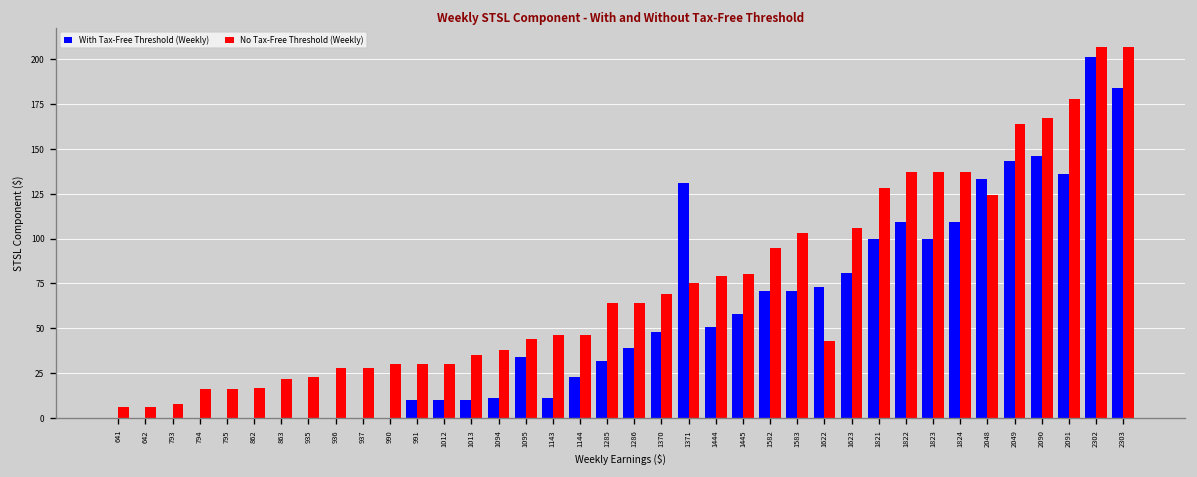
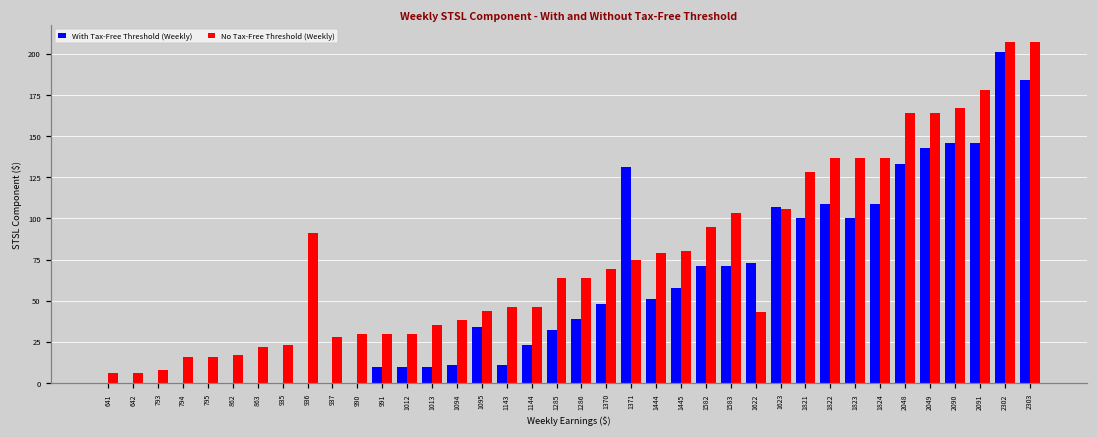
  {
    "With Tax-Free Threshold (Weekly)": {
      "641": 0,
      "642": 0,
      "793": 0,
      "794": 0,
      "795": 0,
      "862": 0,
      "863": 0,
      "935": 0,
      "936": 0,
      "937": 0,
      "990": 0,
      "991": 10,
      "1012": 10,
      "1013": 10,
      "1094": 11,
      "1095": 34,
      "1143": 11,
      "1144": 23,
      "1285": 32,
      "1286": 39,
      "1370": 48,
      "1371": 131,
      "1444": 51,
      "1445": 58,
      "1582": 71,
      "1583": 71,
      "1622": 73,
-     "1623": 81,
+     "1623": 107,
      "1821": 100,
      "1822": 109,
      "1823": 100,
      "1824": 109,
      "2048": 133,
      "2049": 143,
      "2090": 146,
-     "2091": 136,
+     "2091": 146,
      "2302": 201,
      "2303": 184
    },
    "No Tax-Free Threshold (Weekly)": {
      "641": 6,
      "642": 6,
      "793": 8,
      "794": 16,
      "795": 16,
      "862": 17,
      "863": 22,
      "935": 23,
-     "936": 28,
+     "936": 91,
      "937": 28,
      "990": 30,
      "991": 30,
      "1012": 30,
      "1013": 35,
      "1094": 38,
      "1095": 44,
      "1143": 46,
      "1144": 46,
      "1285": 64,
      "1286": 64,
      "1370": 69,
      "1371": 75,
      "1444": 79,
      "1445": 80,
      "1582": 95,
      "1583": 103,
      "1622": 43,
      "1623": 106,
      "1821": 128,
      "1822": 137,
      "1823": 137,
      "1824": 137,
-     "2048": 124,
+     "2048": 164,
      "2049": 164,
      "2090": 167,
      "2091": 178,
      "2302": 207,
      "2303": 207
    }
  }
